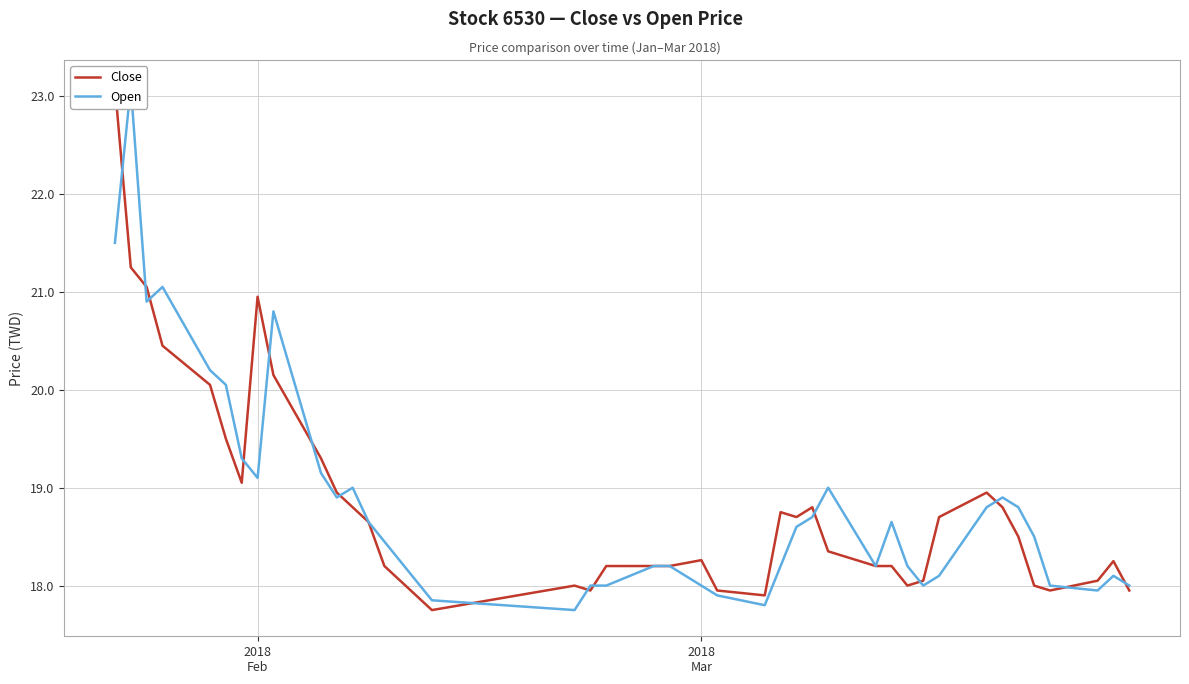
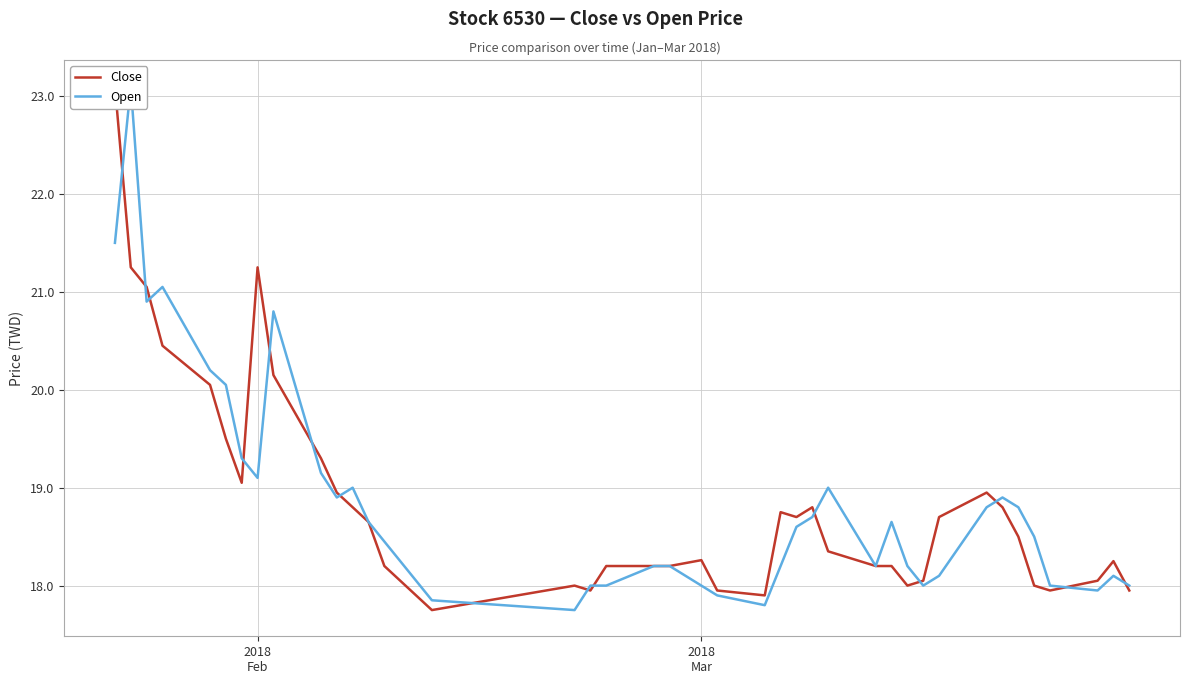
  {
    "Close": {
-     "2018 Feb": 21.0,
+     "2018 Feb": 21.3,
      "2018 Mar": 18.3
    },
    "Open": {
      "2018 Feb": 19.1,
      "2018 Mar": 18.0
    }
  }
